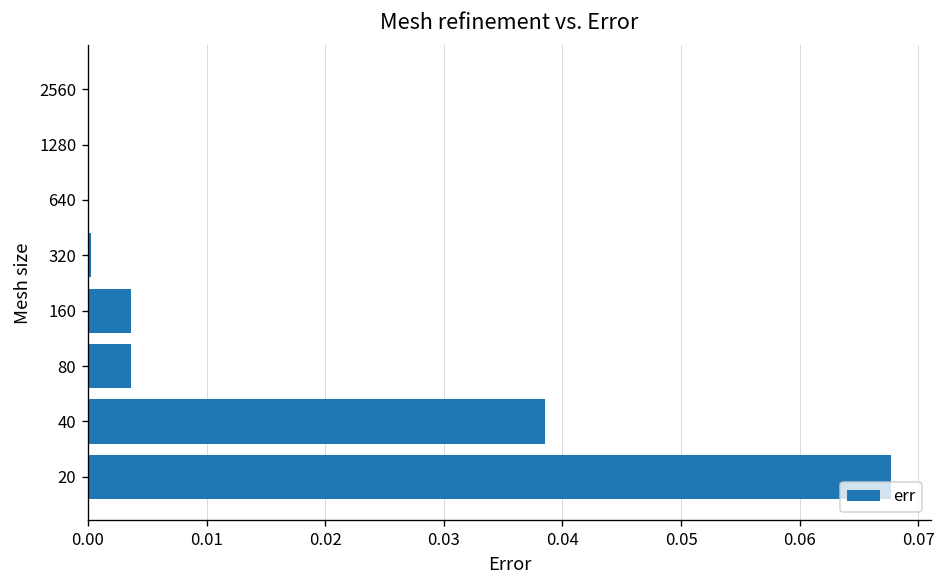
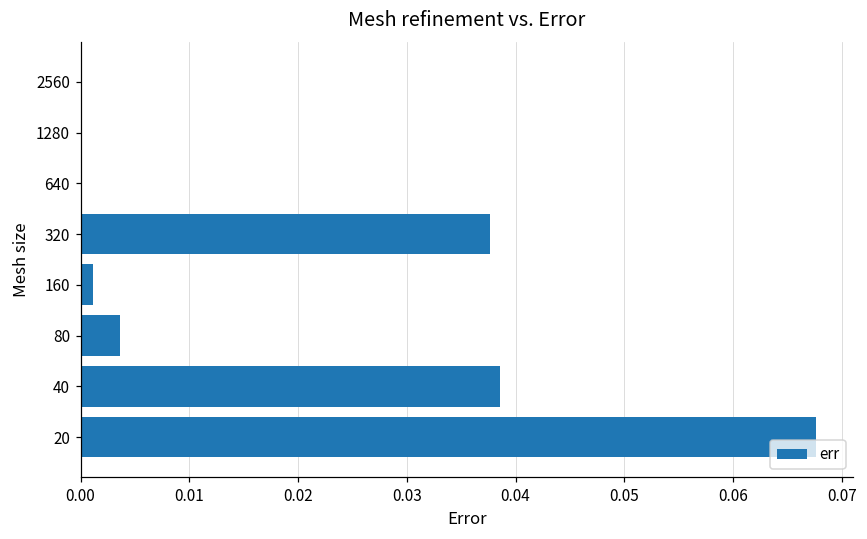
  {
-   "320": 0.000,
-   "160": 0.004,
+   "320": 0.038,
+   "160": 0.001,
    "80": 0.004,
    "40": 0.039,
    "20": 0.068
  }
